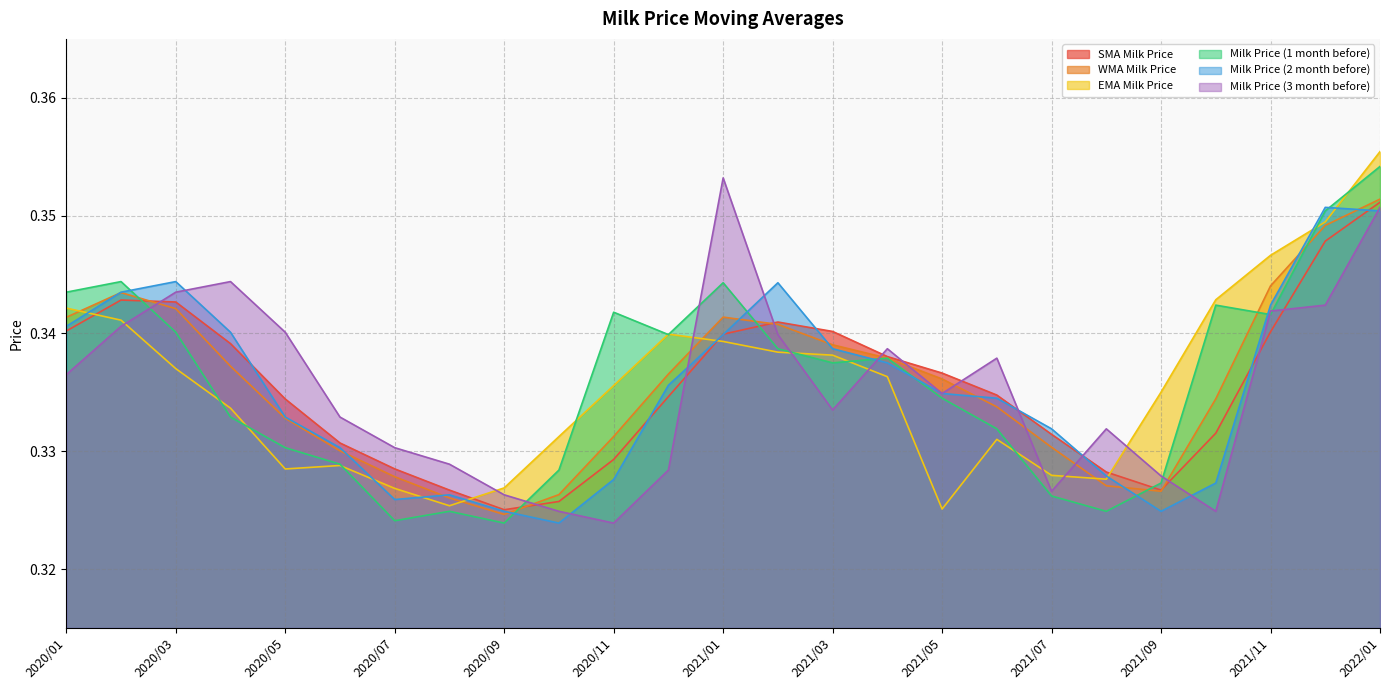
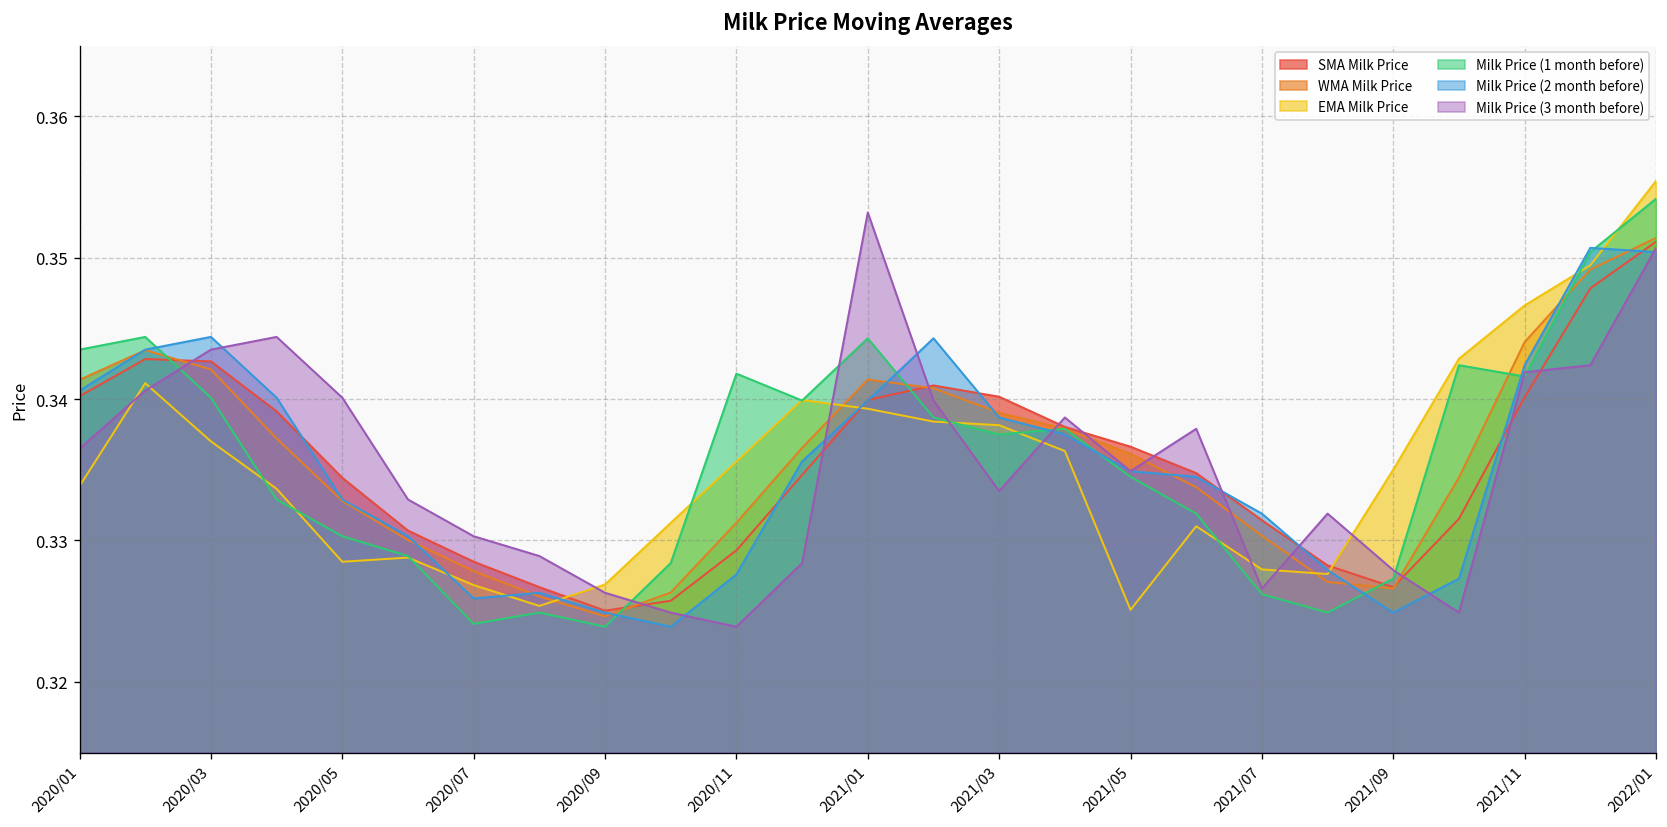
  {
    "EMA Milk Price": {
-     "2020/01": 0.3421,
+     "2020/01": 0.3338,
      "2020/03": 0.3370,
      "2020/05": 0.3285,
      "2020/07": 0.3268,
      "2020/09": 0.3269,
      "2020/11": 0.3356,
      "2021/01": 0.3393,
      "2021/03": 0.3382,
      "2021/05": 0.3251,
      "2021/07": 0.3280,
      "2021/09": 0.3350,
      "2021/11": 0.3466,
      "2022/01": 0.3554
    },
    "Milk Price (1 month before)": {
      "2020/01": 0.3435,
      "2020/03": 0.3401,
      "2020/05": 0.3303,
      "2020/07": 0.3241,
      "2020/09": 0.3239,
      "2020/11": 0.3418,
      "2021/01": 0.3443,
      "2021/03": 0.3375,
      "2021/05": 0.3345,
      "2021/07": 0.3262,
      "2021/09": 0.3273,
      "2021/11": 0.3416,
      "2022/01": 0.3542
    },
    "Milk Price (2 month before)": {
      "2020/01": 0.3406,
      "2020/03": 0.3444,
      "2020/07": 0.3259,
      "2020/11": 0.3276,
      "2021/03": 0.3387,
      "2021/07": 0.3319,
      "2021/09": 0.3249,
      "2021/11": 0.3424,
      "2022/01": 0.3504
    },
    "Milk Price (3 month before)": {
      "2020/01": 0.3365,
      "2020/03": 0.3435,
      "2020/05": 0.3401,
      "2020/07": 0.3303,
      "2020/09": 0.3263,
      "2020/11": 0.3239,
      "2021/01": 0.3532,
      "2021/03": 0.3335,
      "2021/07": 0.3266,
      "2021/09": 0.3279,
      "2021/11": 0.3419,
      "2022/01": 0.3507
    }
  }
